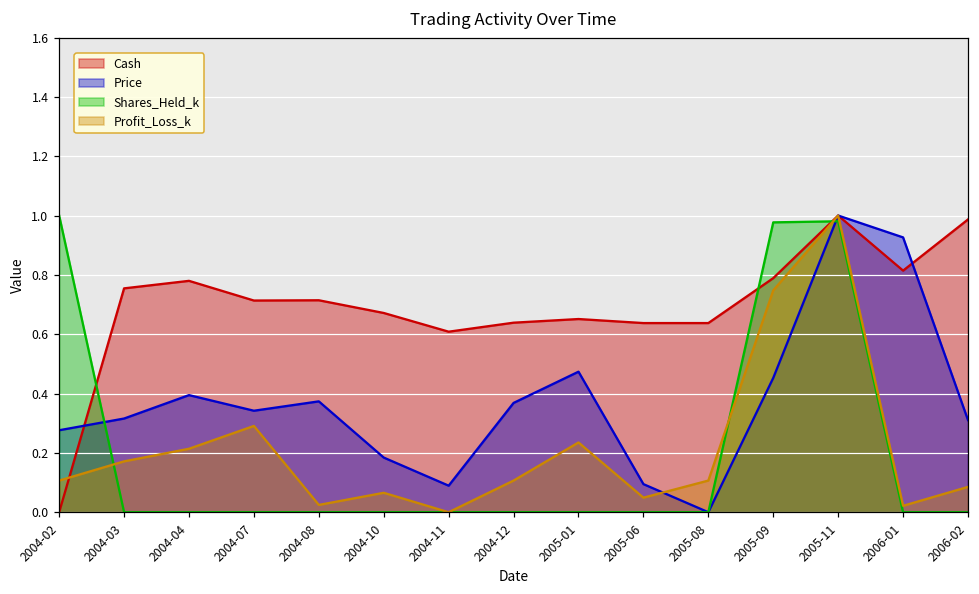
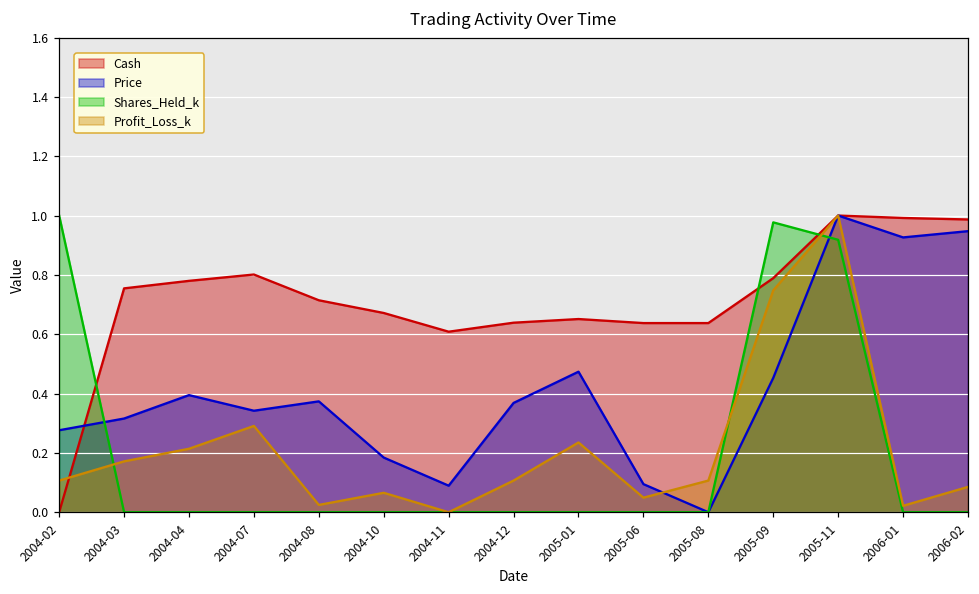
  {
    "Cash": {
      "2004-02": 0.00,
      "2004-03": 0.75,
      "2004-04": 0.78,
-     "2004-07": 0.71,
+     "2004-07": 0.80,
      "2004-08": 0.71,
      "2004-10": 0.67,
      "2004-11": 0.61,
      "2004-12": 0.64,
      "2005-01": 0.65,
      "2005-06": 0.64,
      "2005-08": 0.64,
      "2005-09": 0.79,
-     "2006-01": 0.81,
+     "2006-01": 0.99,
      "2006-02": 0.99
    },
    "Price": {
      "2004-02": 0.28,
      "2004-03": 0.32,
      "2004-04": 0.39,
      "2004-07": 0.34,
      "2004-08": 0.37,
      "2004-10": 0.18,
      "2004-11": 0.09,
      "2004-12": 0.37,
      "2005-01": 0.47,
      "2005-06": 0.09,
      "2005-09": 0.45,
      "2006-01": 0.93,
-     "2006-02": 0.31
+     "2006-02": 0.95
    },
    "Shares_Held_k": {
      "2004-02": 1.00,
      "2004-03": 0.00,
      "2004-04": 0.00,
      "2004-07": 0.00,
      "2004-08": 0.00,
      "2004-10": 0.00,
      "2004-12": 0.00,
      "2005-01": 0.00,
      "2005-06": 0.00,
      "2005-09": 0.98,
-     "2005-11": 0.98,
+     "2005-11": 0.92,
      "2006-01": 0.00,
      "2006-02": 0.00
    },
    "Profit_Loss_k": {
      "2004-02": 0.11,
      "2004-03": 0.17,
      "2004-04": 0.21,
      "2004-07": 0.29,
      "2004-08": 0.02,
      "2004-10": 0.07,
      "2004-12": 0.11,
      "2005-01": 0.24,
      "2005-06": 0.05,
      "2005-08": 0.11,
      "2005-09": 0.75,
      "2006-01": 0.02,
      "2006-02": 0.09
    }
  }
